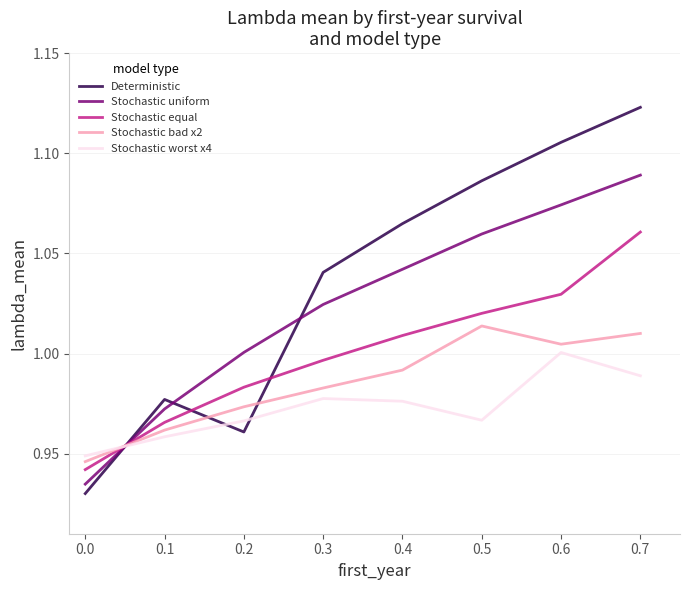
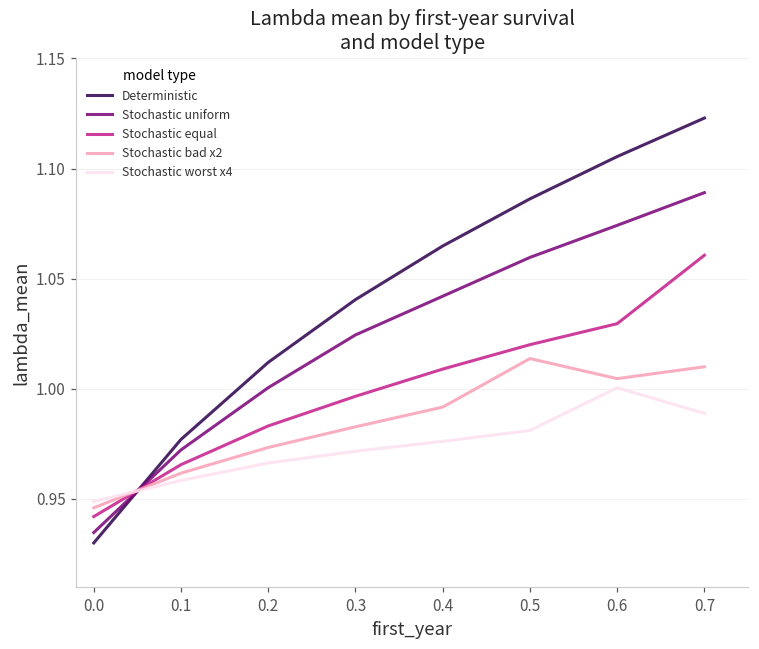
  {
    "Deterministic": {
      "0.0": 0.930,
      "0.1": 0.977,
-     "0.2": 0.961,
+     "0.2": 1.012,
      "0.3": 1.041,
      "0.4": 1.065,
      "0.5": 1.086,
      "0.6": 1.105,
      "0.7": 1.123
    },
    "Stochastic uniform": {
      "0.0": 0.935,
      "0.1": 0.972,
      "0.2": 1.001,
      "0.3": 1.024,
      "0.4": 1.042,
      "0.5": 1.060,
      "0.6": 1.074,
      "0.7": 1.089
    },
    "Stochastic equal": {
      "0.0": 0.942,
      "0.1": 0.966,
      "0.2": 0.983,
      "0.3": 0.997,
      "0.4": 1.009,
      "0.5": 1.020,
      "0.6": 1.030,
      "0.7": 1.061
    },
    "Stochastic bad x2": {
      "0.0": 0.946,
      "0.1": 0.962,
      "0.2": 0.973,
      "0.3": 0.983,
      "0.4": 0.992,
      "0.5": 1.014,
      "0.6": 1.005,
      "0.7": 1.010
    },
    "Stochastic worst x4": {
      "0.0": 0.949,
      "0.1": 0.958,
      "0.2": 0.966,
-     "0.3": 0.978,
+     "0.3": 0.972,
      "0.4": 0.976,
-     "0.5": 0.967,
+     "0.5": 0.981,
      "0.6": 1.001,
      "0.7": 0.989
    }
  }
